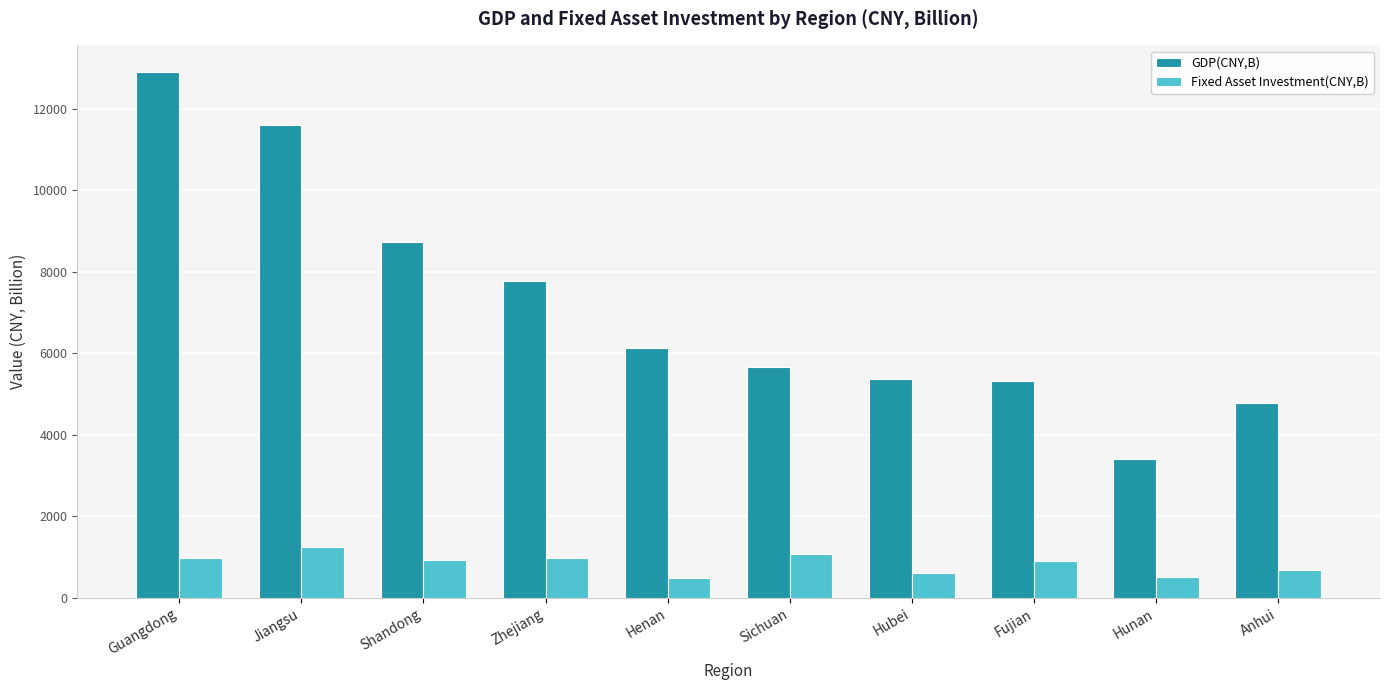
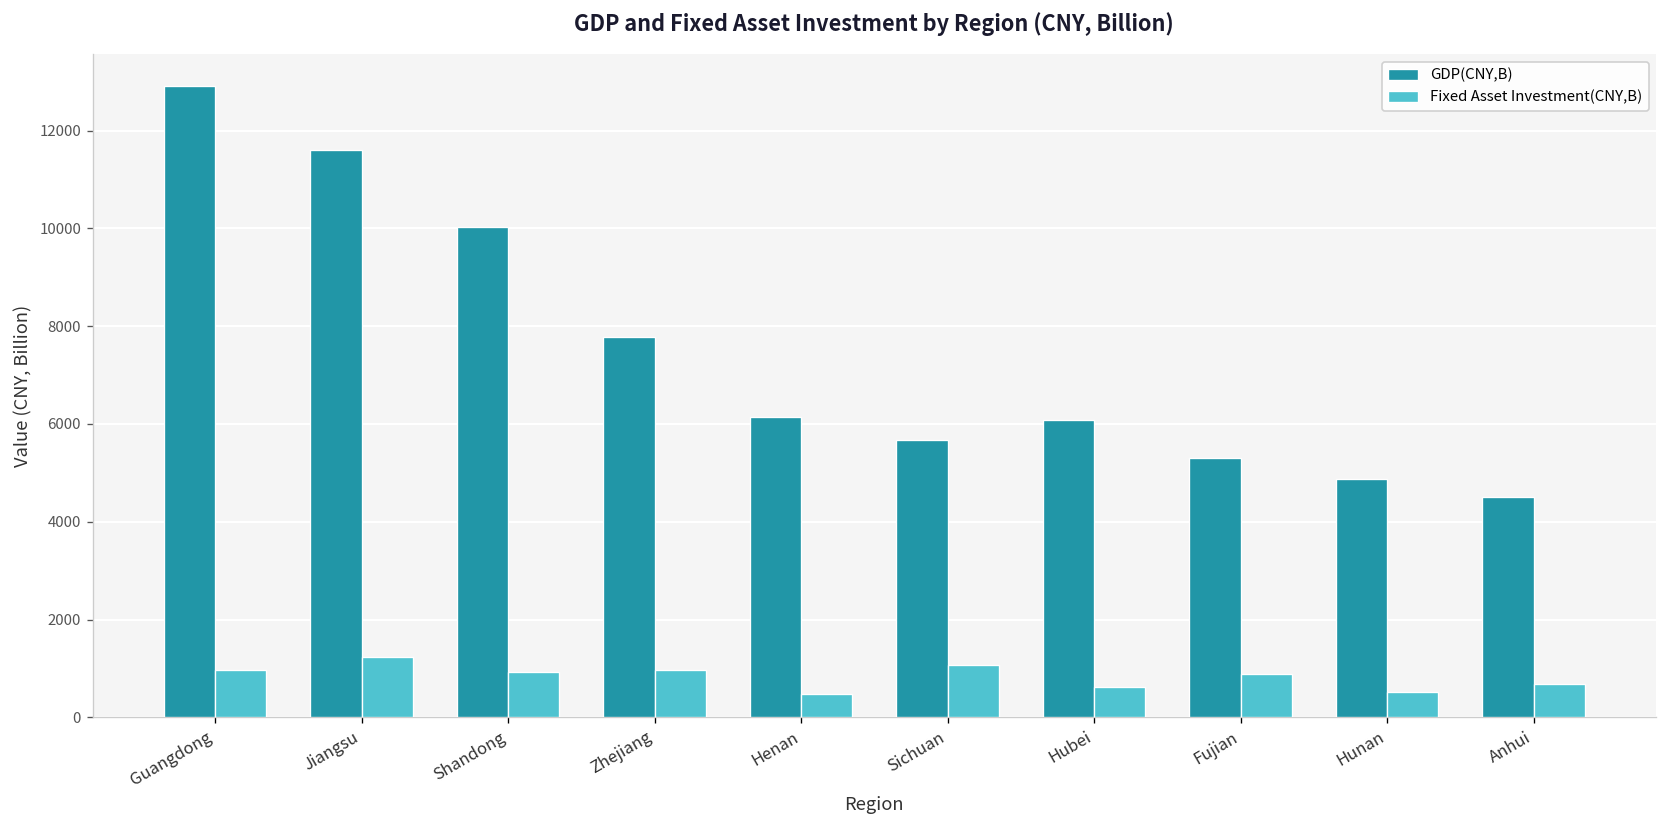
  {
    "GDP(CNY,B)": {
      "Guangdong": 12900,
      "Jiangsu": 11600,
-     "Shandong": 8700,
+     "Shandong": 10000,
      "Zhejiang": 7800,
      "Henan": 6100,
      "Sichuan": 5700,
-     "Hubei": 5400,
+     "Hubei": 6100,
      "Fujian": 5300,
-     "Hunan": 3400,
-     "Anhui": 4800
+     "Hunan": 4900,
+     "Anhui": 4500
    },
    "Fixed Asset Investment(CNY,B)": {
      "Guangdong": 1000,
      "Jiangsu": 1200,
      "Shandong": 900,
      "Zhejiang": 1000,
      "Henan": 500,
      "Sichuan": 1100,
      "Hubei": 600,
      "Fujian": 900,
      "Hunan": 500,
      "Anhui": 700
    }
  }
